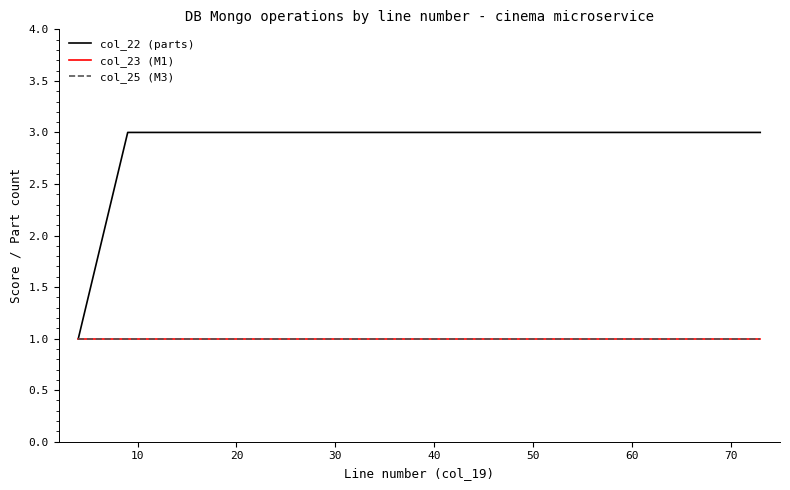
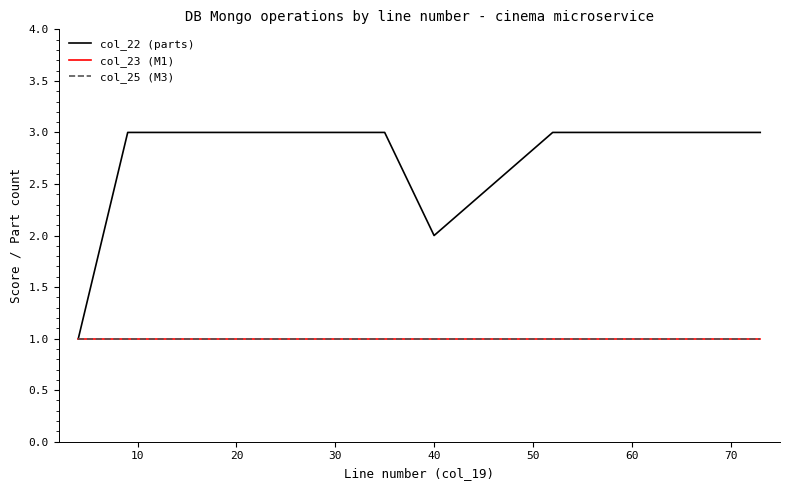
  {
    "col_22 (parts)": {
-     "40": 3
+     "40": 2
    },
    "col_25 (M3)": {
      "40": 1
    }
  }
